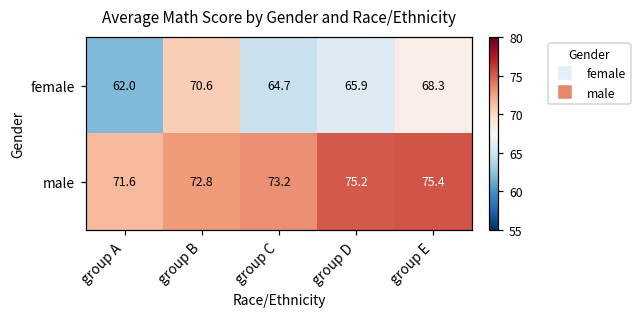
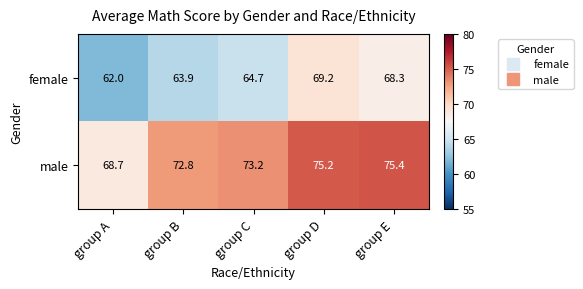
  {
    "female": {
      "group A": 62.0,
-     "group B": 70.6,
+     "group B": 63.9,
      "group C": 64.7,
-     "group D": 65.9,
+     "group D": 69.2,
      "group E": 68.3
    },
    "male": {
-     "group A": 71.6,
+     "group A": 68.7,
      "group B": 72.8,
      "group C": 73.2,
      "group D": 75.2,
      "group E": 75.4
    }
  }
